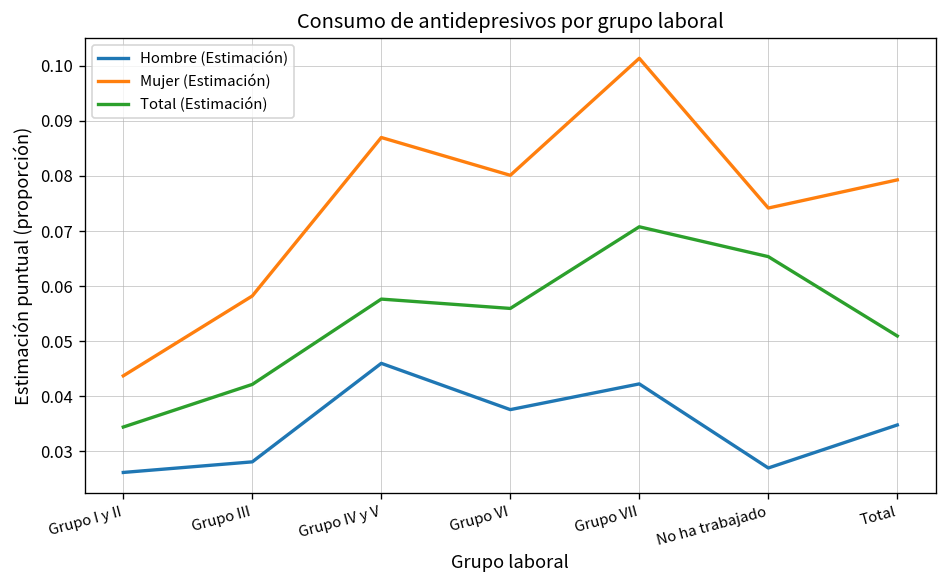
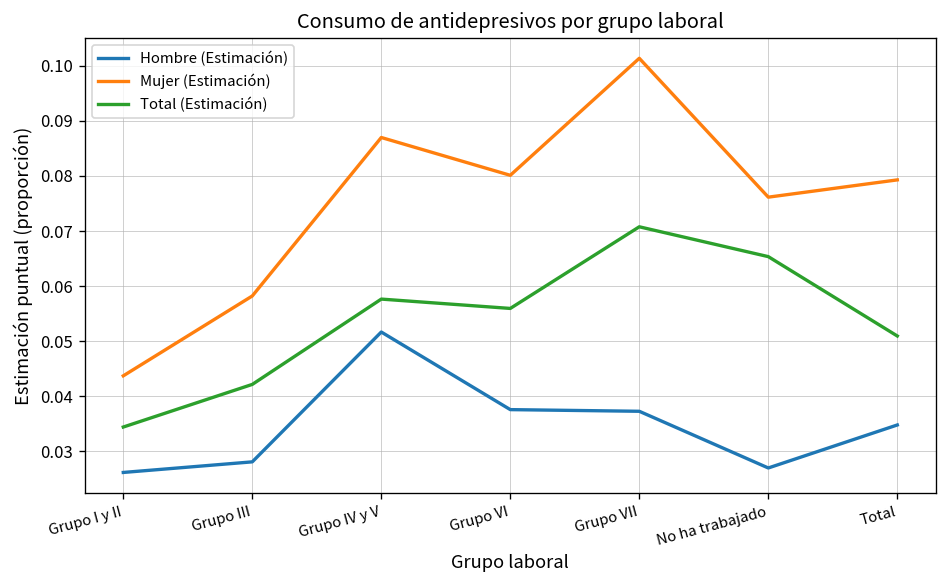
  {
    "Hombre (Estimación)": {
      "Grupo I y II": 0.026,
      "Grupo III": 0.028,
-     "Grupo IV y V": 0.046,
+     "Grupo IV y V": 0.052,
      "Grupo VI": 0.038,
-     "Grupo VII": 0.042,
+     "Grupo VII": 0.037,
      "No ha trabajado": 0.027,
      "Total": 0.035
    },
    "Mujer (Estimación)": {
      "Grupo I y II": 0.044,
      "Grupo III": 0.058,
      "Grupo IV y V": 0.087,
      "Grupo VI": 0.080,
      "Grupo VII": 0.101,
-     "No ha trabajado": 0.074,
+     "No ha trabajado": 0.076,
      "Total": 0.079
    },
    "Total (Estimación)": {
      "Grupo I y II": 0.034,
      "Grupo III": 0.042,
      "Grupo IV y V": 0.058,
      "Grupo VI": 0.056,
      "Grupo VII": 0.071,
      "No ha trabajado": 0.065,
      "Total": 0.051
    }
  }
